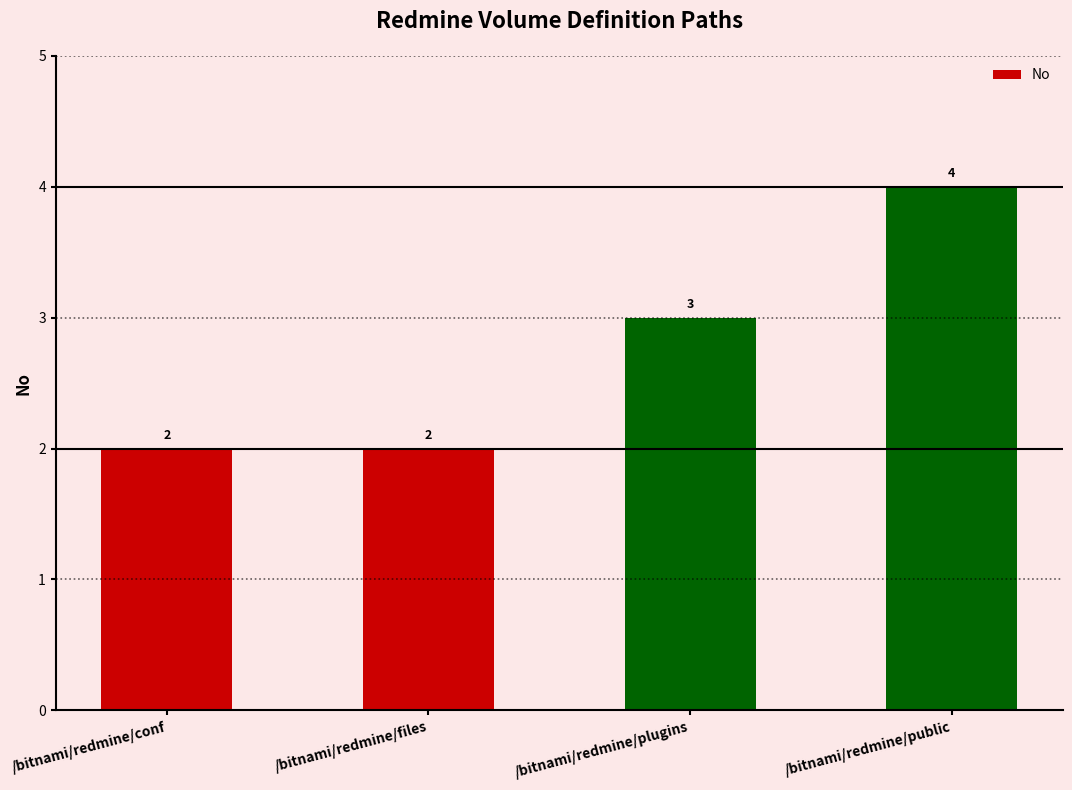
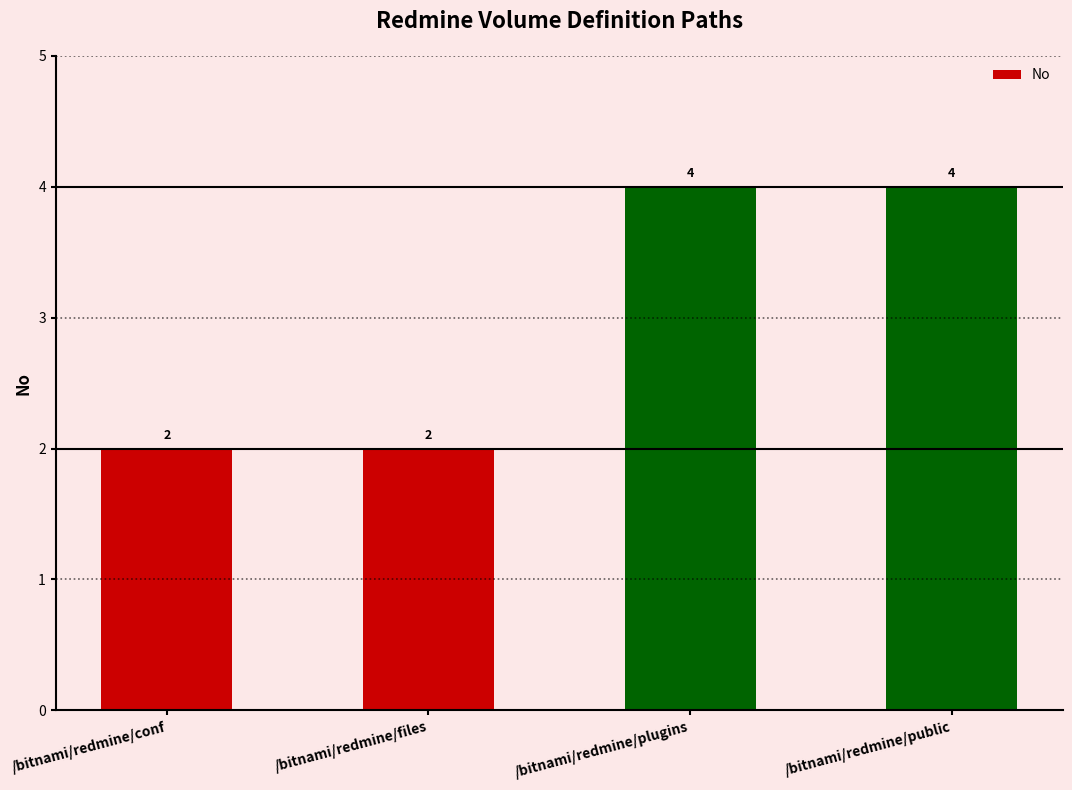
  {
    "/bitnami/redmine/conf": 2,
    "/bitnami/redmine/files": 2,
-   "/bitnami/redmine/plugins": 3,
+   "/bitnami/redmine/plugins": 4,
    "/bitnami/redmine/public": 4
  }
